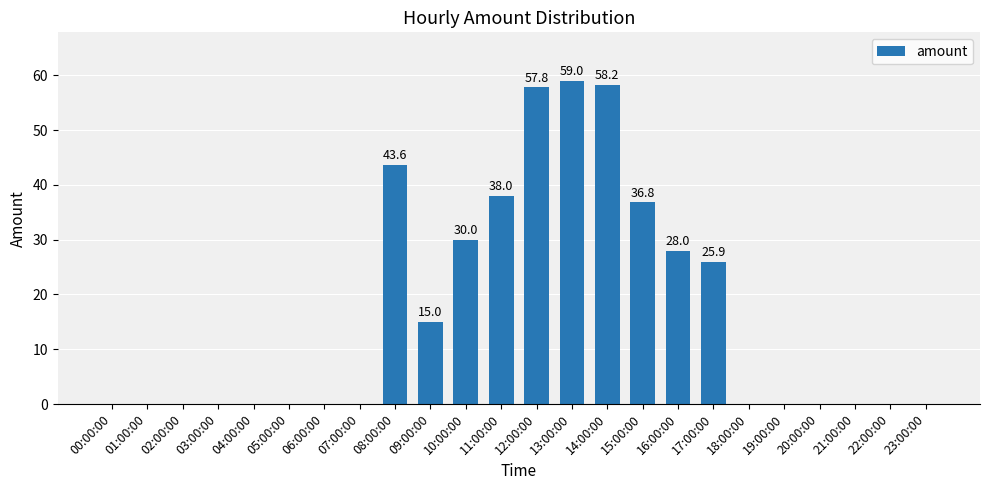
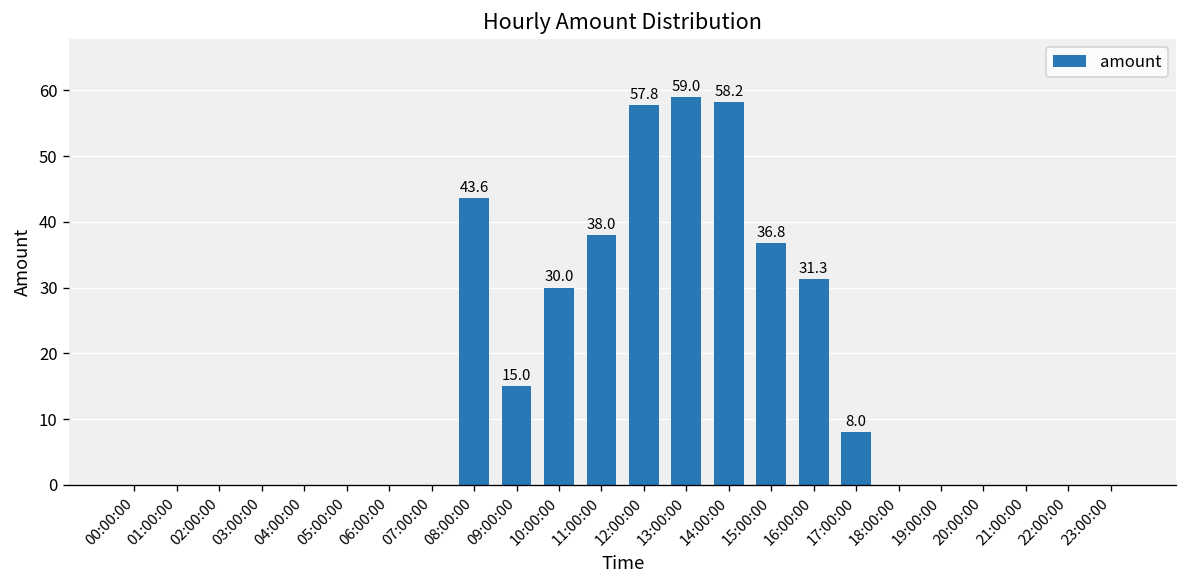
  {
    "08:00:00": 43.6,
    "09:00:00": 15.0,
    "10:00:00": 30.0,
    "11:00:00": 38.0,
    "12:00:00": 57.8,
    "13:00:00": 59.0,
    "14:00:00": 58.2,
    "15:00:00": 36.8,
-   "16:00:00": 28.0,
-   "17:00:00": 25.9
+   "16:00:00": 31.3,
+   "17:00:00": 8.0
  }
